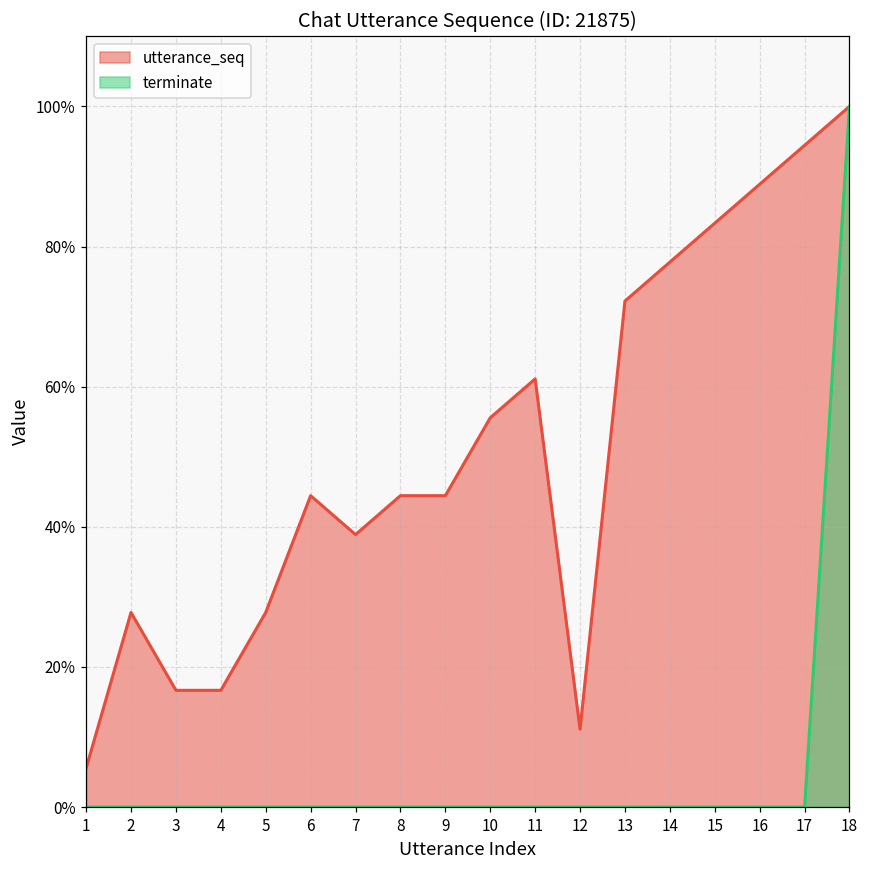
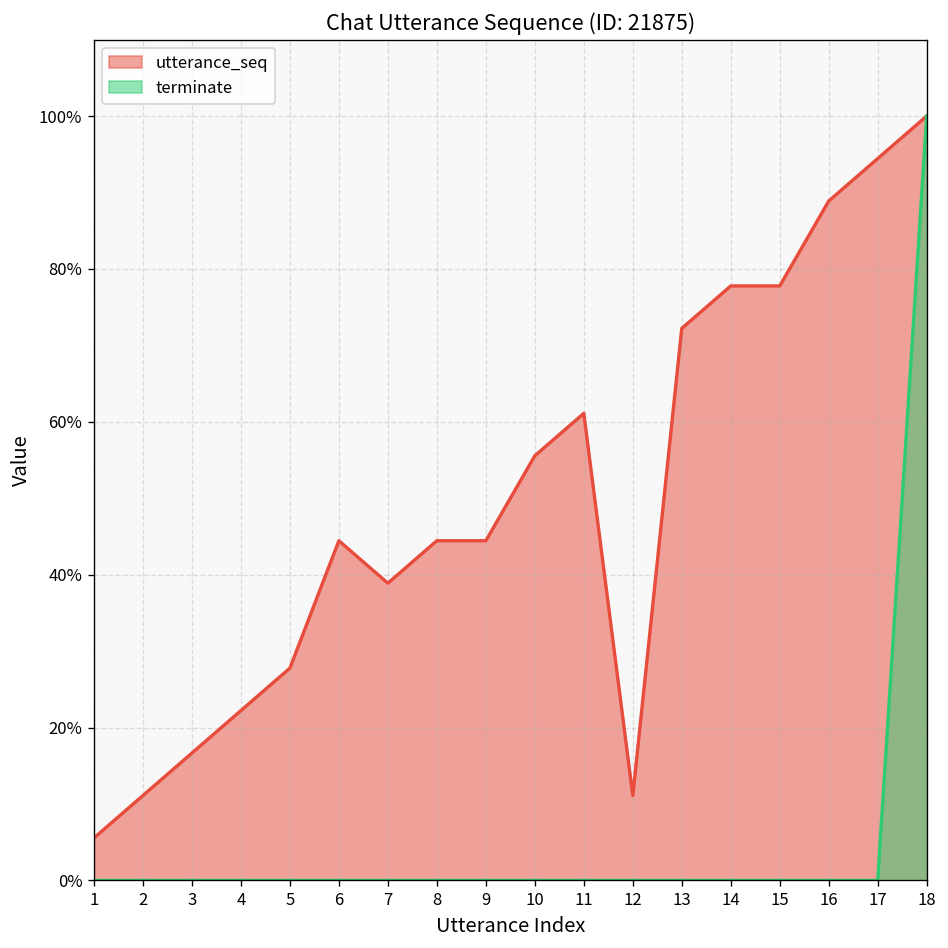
  {
    "utterance_seq": {
      "1": "6%",
-     "2": "28%",
+     "2": "11%",
      "3": "17%",
-     "4": "17%",
+     "4": "22%",
      "5": "28%",
      "6": "44%",
      "7": "39%",
      "8": "44%",
      "9": "44%",
      "10": "56%",
      "11": "61%",
      "12": "11%",
      "13": "72%",
      "14": "78%",
-     "15": "83%",
+     "15": "78%",
      "16": "89%",
      "17": "94%"
    },
    "terminate": {
      "1": "0%",
      "2": "0%",
      "3": "0%",
      "4": "0%",
      "5": "0%",
      "6": "0%",
      "7": "0%",
      "8": "0%",
      "9": "0%",
      "10": "0%",
      "11": "0%",
      "12": "0%",
      "13": "0%",
      "14": "0%",
      "15": "0%",
      "16": "0%",
      "17": "0%"
    }
  }
